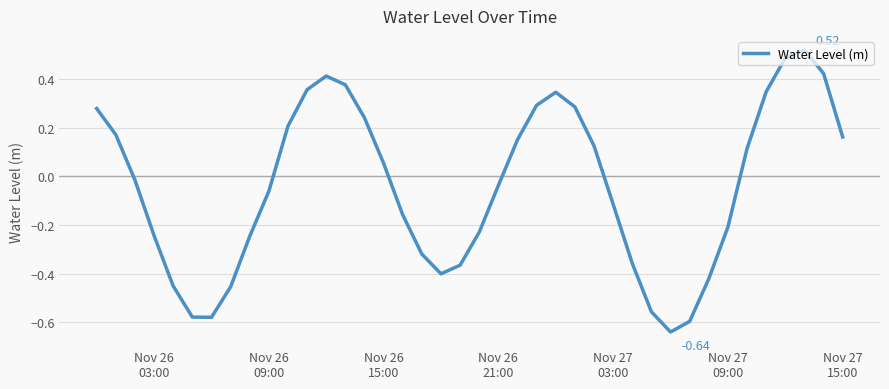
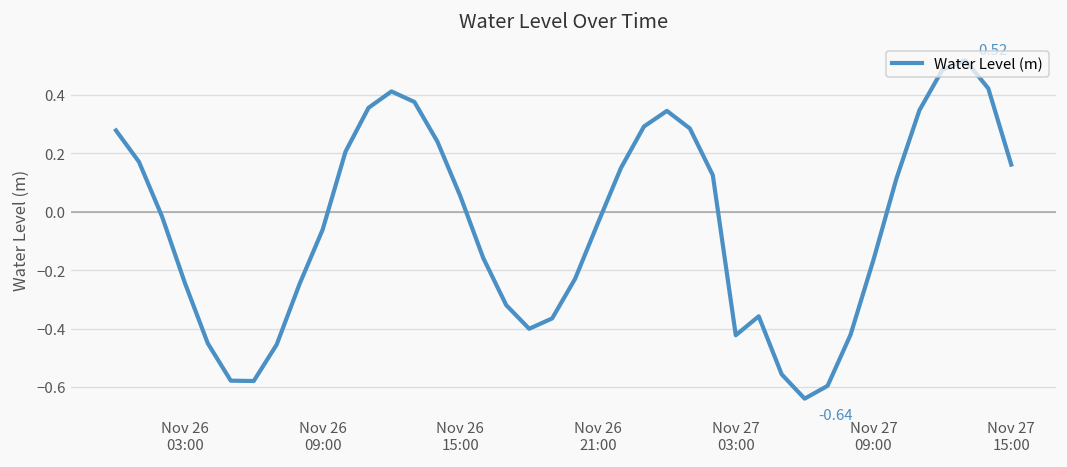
  {
    "Nov 26 03:00": -0.24,
    "Nov 26 09:00": -0.06,
    "Nov 26 15:00": 0.05,
    "Nov 26 21:00": -0.04,
-   "Nov 27 03:00": -0.11,
-   "Nov 27 09:00": -0.21,
+   "Nov 27 03:00": -0.42,
+   "Nov 27 09:00": -0.16,
    "Nov 27 15:00": 0.16
  }
